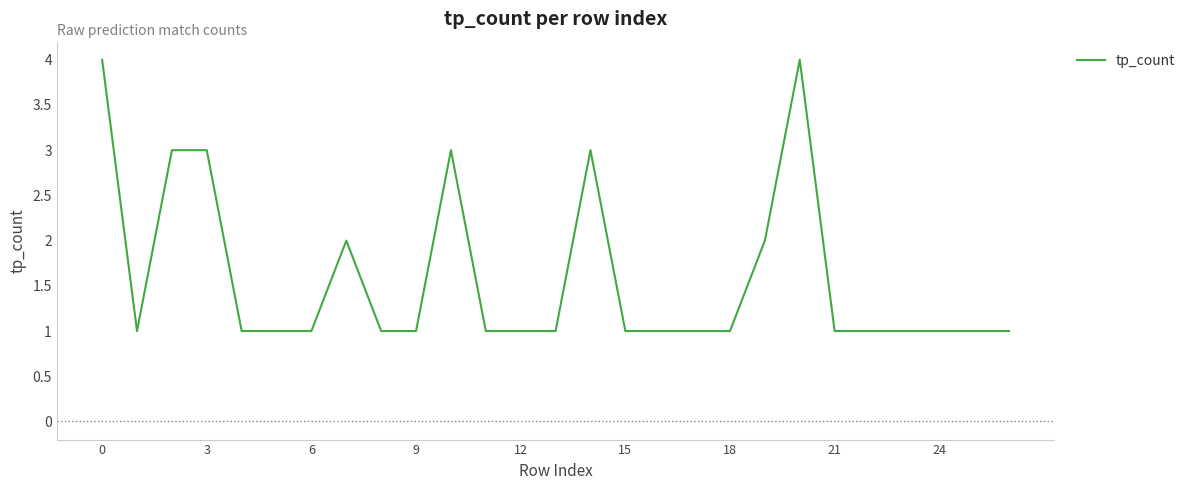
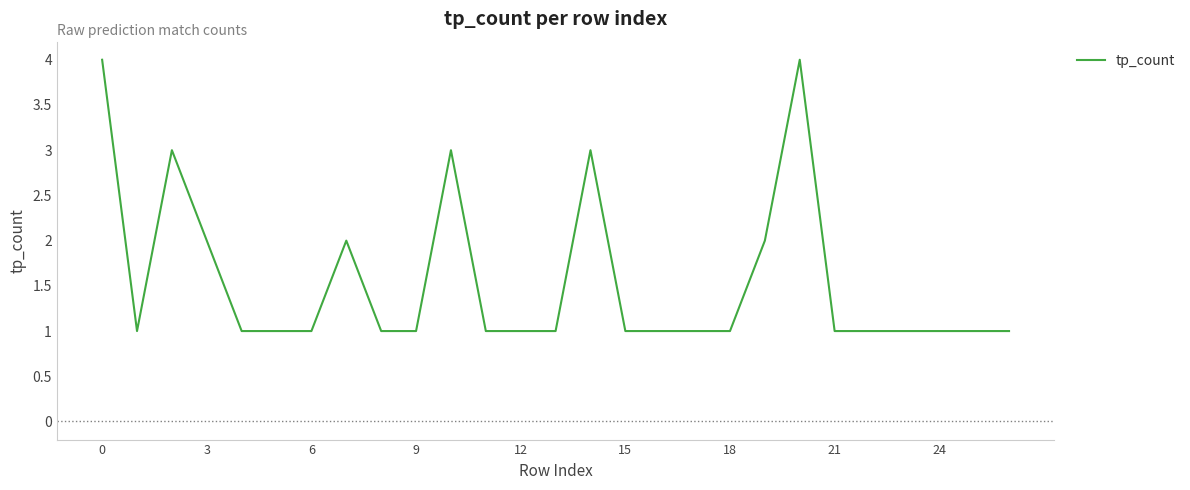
  {
    "0": 4,
-   "3": 3,
+   "3": 2,
    "6": 1,
    "9": 1,
    "12": 1,
    "15": 1,
    "18": 1,
    "21": 1,
    "24": 1
  }
